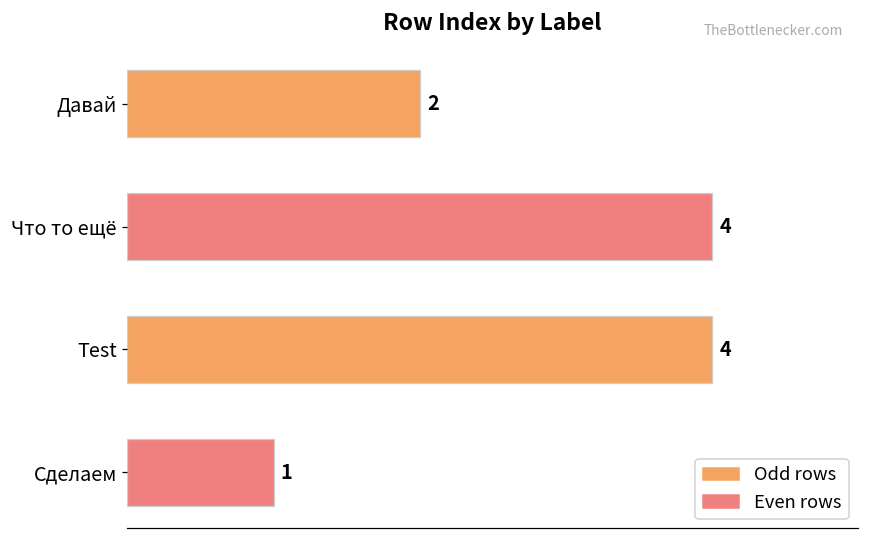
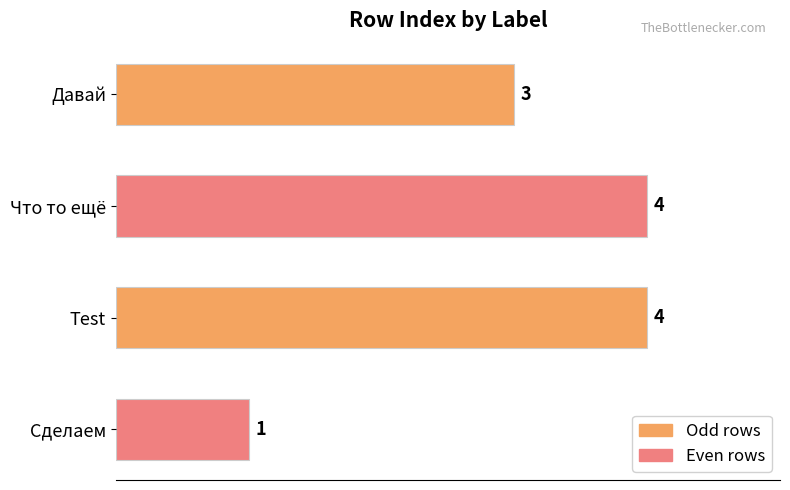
  {
-   "Давай": 2,
+   "Давай": 3,
    "Что то ещё": 4,
    "Test": 4,
    "Сделаем": 1
  }
